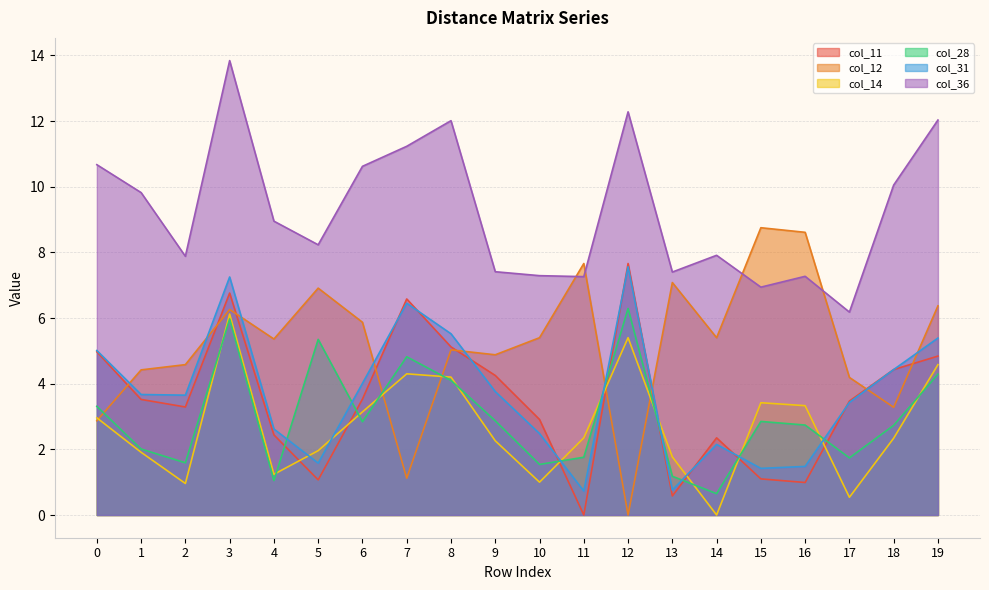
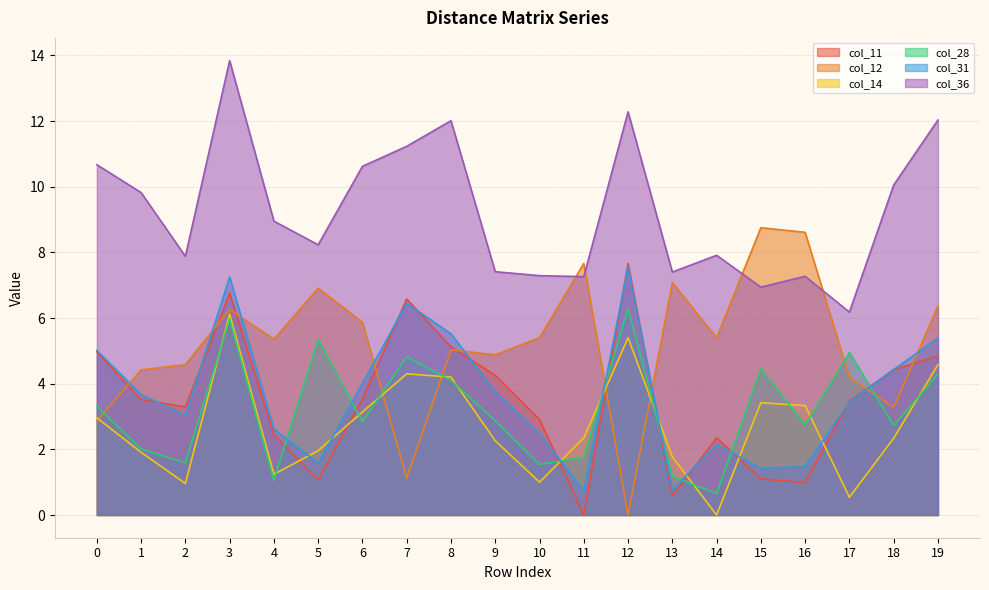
  {
    "col_14": {
      "0": 3.0,
      "1": 1.9,
      "2": 1.0,
      "3": 6.1,
      "4": 1.2,
      "5": 2.0,
      "6": 3.1,
      "7": 4.3,
      "8": 4.2,
      "9": 2.3,
      "10": 1.0,
      "11": 2.4,
      "12": 5.4,
      "13": 1.8,
      "14": 0.0,
      "15": 3.4,
      "16": 3.3,
      "17": 0.5,
      "18": 2.3,
      "19": 4.6
    },
    "col_28": {
      "0": 3.3,
      "1": 2.0,
      "2": 1.6,
      "3": 6.0,
      "4": 1.1,
      "5": 5.4,
      "6": 2.8,
      "7": 4.8,
      "8": 4.1,
      "9": 2.9,
      "10": 1.5,
      "11": 1.8,
      "12": 6.3,
      "13": 1.2,
      "14": 0.7,
-     "15": 2.9,
+     "15": 4.5,
      "16": 2.7,
-     "17": 1.7,
+     "17": 5.0,
      "18": 2.7,
      "19": 4.3
    },
    "col_31": {
      "1": 3.7,
-     "2": 3.7,
+     "2": 3.0,
      "3": 7.3,
      "4": 2.6,
      "5": 1.6,
      "6": 4.0,
      "7": 6.5,
      "8": 5.5,
      "9": 3.8,
      "10": 2.5,
      "11": 0.7,
      "12": 7.6,
      "13": 0.8,
      "14": 2.2,
      "15": 1.4,
      "16": 1.5,
      "19": 5.4
    },
    "col_36": {
      "0": 10.7,
      "1": 9.8,
      "2": 7.9,
      "3": 13.8,
      "4": 9.0,
      "5": 8.2,
      "6": 10.6,
      "7": 11.2,
      "8": 12.0,
      "9": 7.4,
      "10": 7.3,
      "11": 7.3,
      "12": 12.3,
      "13": 7.4,
      "14": 7.9,
      "15": 6.9,
      "16": 7.3,
      "17": 6.2,
      "18": 10.1,
      "19": 12.0
    }
  }
